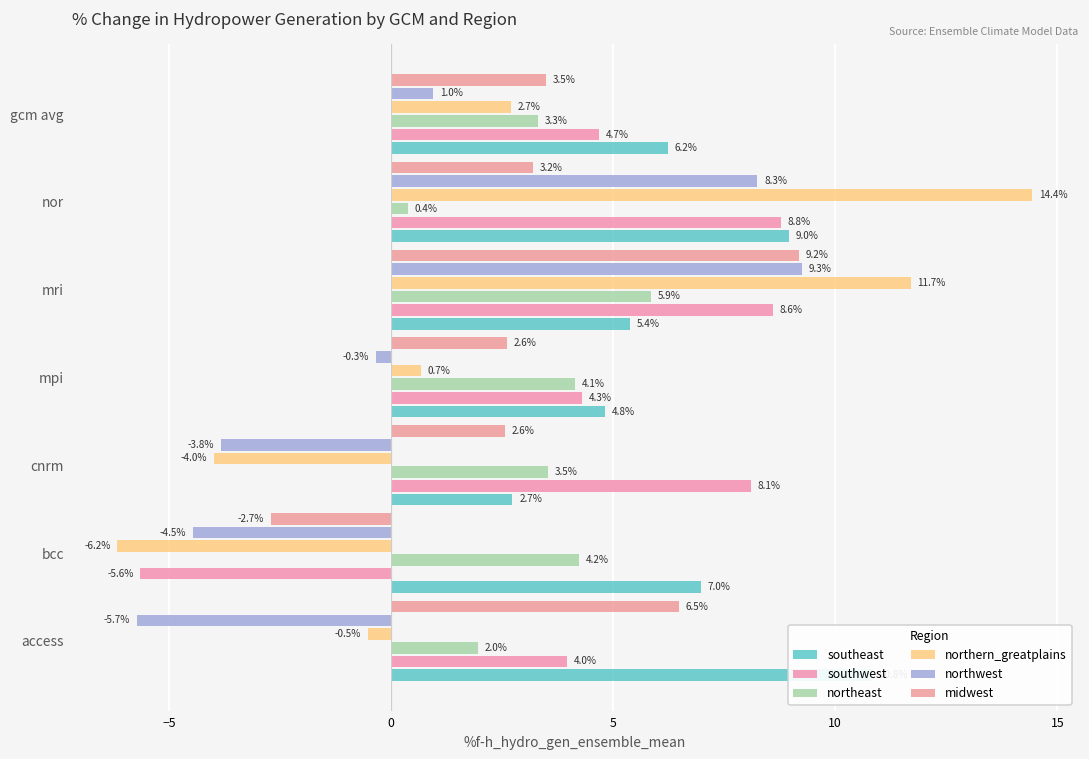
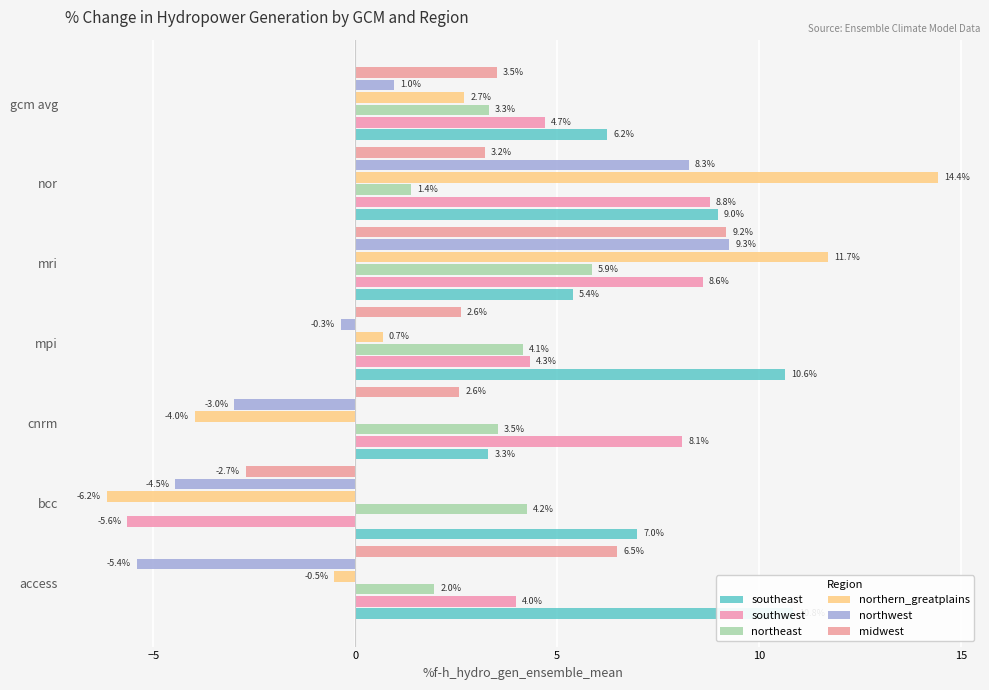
  {
    "southeast": {
      "gcm avg": "6.2%",
      "nor": "9.0%",
      "mri": "5.4%",
-     "mpi": "4.8%",
-     "cnrm": "2.7%",
+     "mpi": "10.6%",
+     "cnrm": "3.3%",
      "bcc": "7.0%"
    },
    "northeast": {
      "gcm avg": "3.3%",
-     "nor": "0.4%",
+     "nor": "1.4%",
      "mri": "5.9%",
      "mpi": "4.1%",
      "cnrm": "3.5%",
      "bcc": "4.2%",
      "access": "2.0%"
    },
    "northwest": {
      "gcm avg": "1.0%",
      "nor": "8.3%",
      "mri": "9.3%",
      "mpi": "-0.3%",
-     "cnrm": "-3.8%",
+     "cnrm": "-3.0%",
      "bcc": "-4.5%",
-     "access": "-5.7%"
+     "access": "-5.4%"
    }
  }
